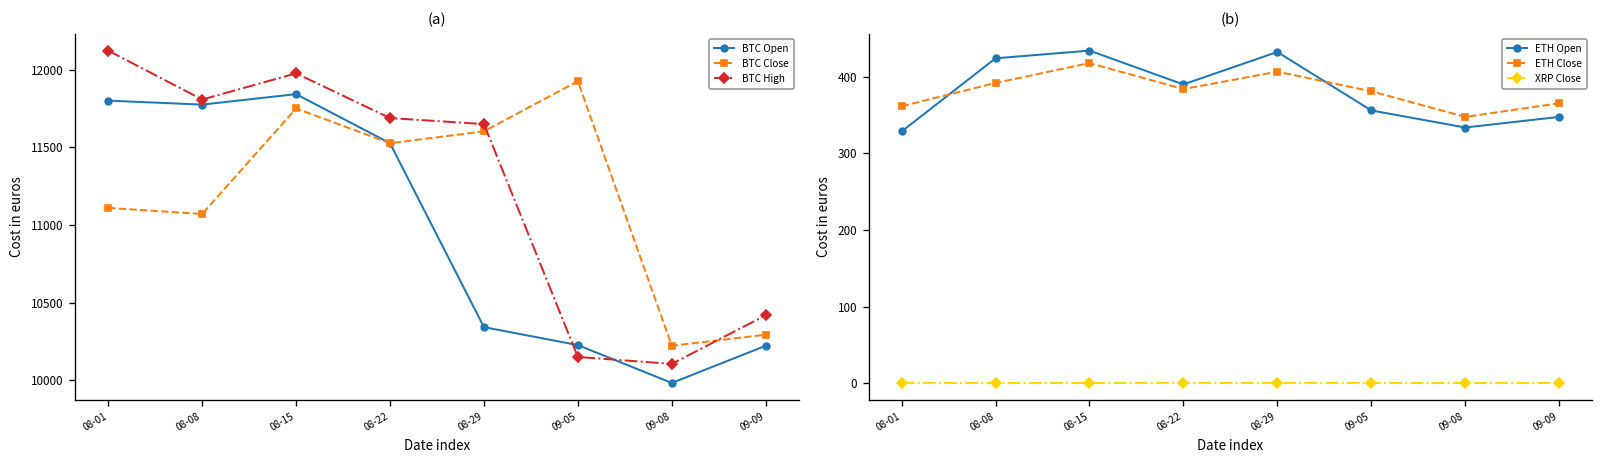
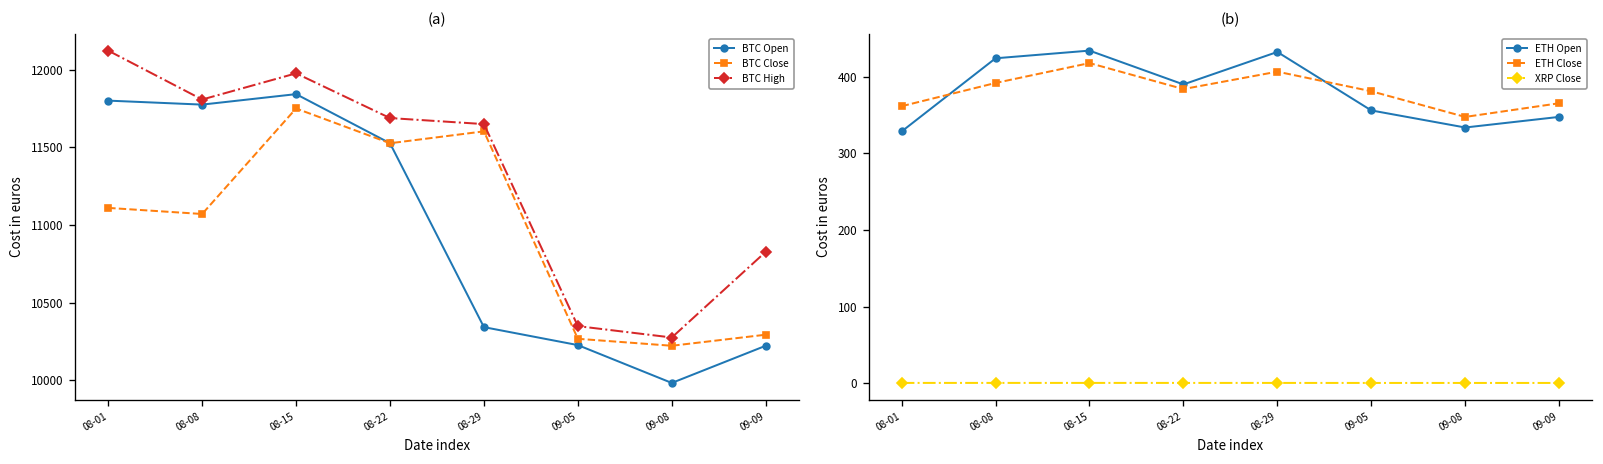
  {
    "(a)": {
      "BTC Open": {
        "08-01": 11800,
        "08-08": 11780,
        "08-15": 11840,
        "08-29": 10340,
        "09-05": 10230,
        "09-08": 9980,
        "09-09": 10220
      },
      "BTC Close": {
        "08-01": 11110,
        "08-08": 11070,
        "08-15": 11750,
        "08-29": 11600,
-       "09-05": 11930,
+       "09-05": 10270,
        "09-08": 10220,
        "09-09": 10290
      },
      "BTC High": {
        "08-01": 12120,
        "08-08": 11810,
        "08-15": 11980,
        "08-22": 11690,
        "08-29": 11650,
-       "09-05": 10150,
-       "09-08": 10100,
-       "09-09": 10420
+       "09-05": 10350,
+       "09-08": 10270,
+       "09-09": 10830
      }
    },
    "(b)": {
      "ETH Open": {
        "08-01": 330,
        "08-08": 420,
        "08-15": 430,
        "08-22": 390,
        "08-29": 430,
        "09-05": 360,
        "09-08": 330,
        "09-09": 350
      },
      "ETH Close": {
        "08-01": 360,
        "08-08": 390,
        "08-15": 420,
        "08-22": 380,
        "08-29": 410,
        "09-05": 380,
        "09-08": 350,
        "09-09": 370
      },
      "XRP Close": {
        "08-01": 0,
        "08-08": 0,
        "08-15": 0,
        "08-22": 0,
        "08-29": 0,
        "09-05": 0,
        "09-08": 0,
        "09-09": 0
      }
    }
  }
